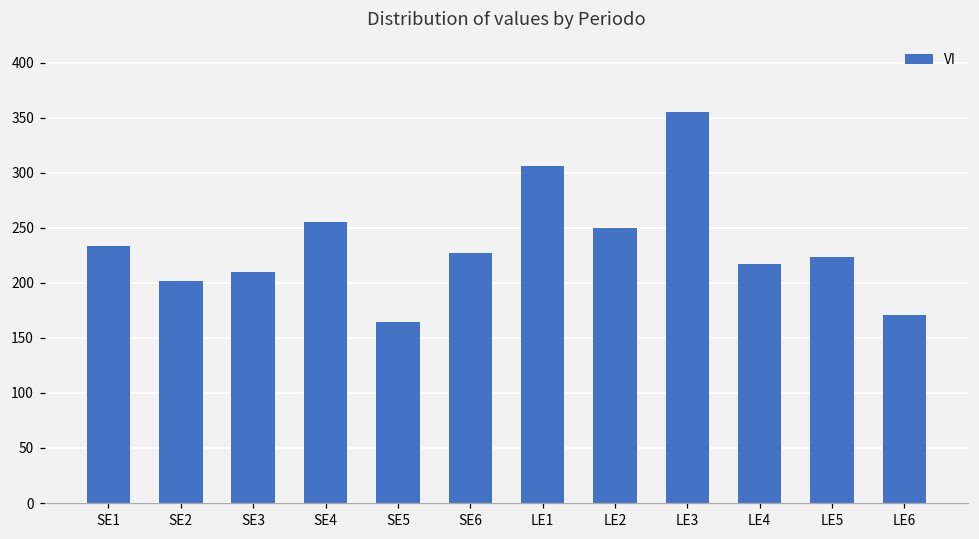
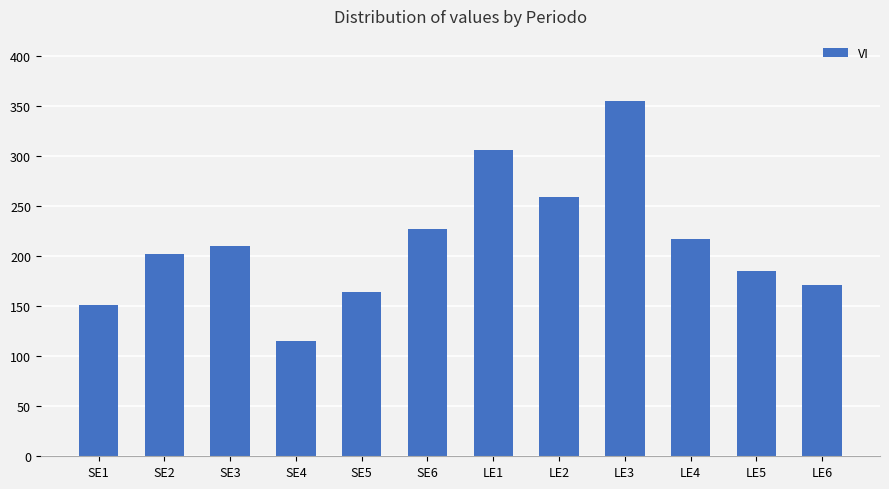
  {
-   "SE1": 233,
+   "SE1": 151,
    "SE2": 202,
    "SE3": 210,
-   "SE4": 255,
+   "SE4": 115,
    "SE5": 164,
    "SE6": 227,
    "LE1": 306,
-   "LE2": 250,
+   "LE2": 259,
    "LE3": 355,
    "LE4": 217,
-   "LE5": 223,
+   "LE5": 185,
    "LE6": 171
  }
